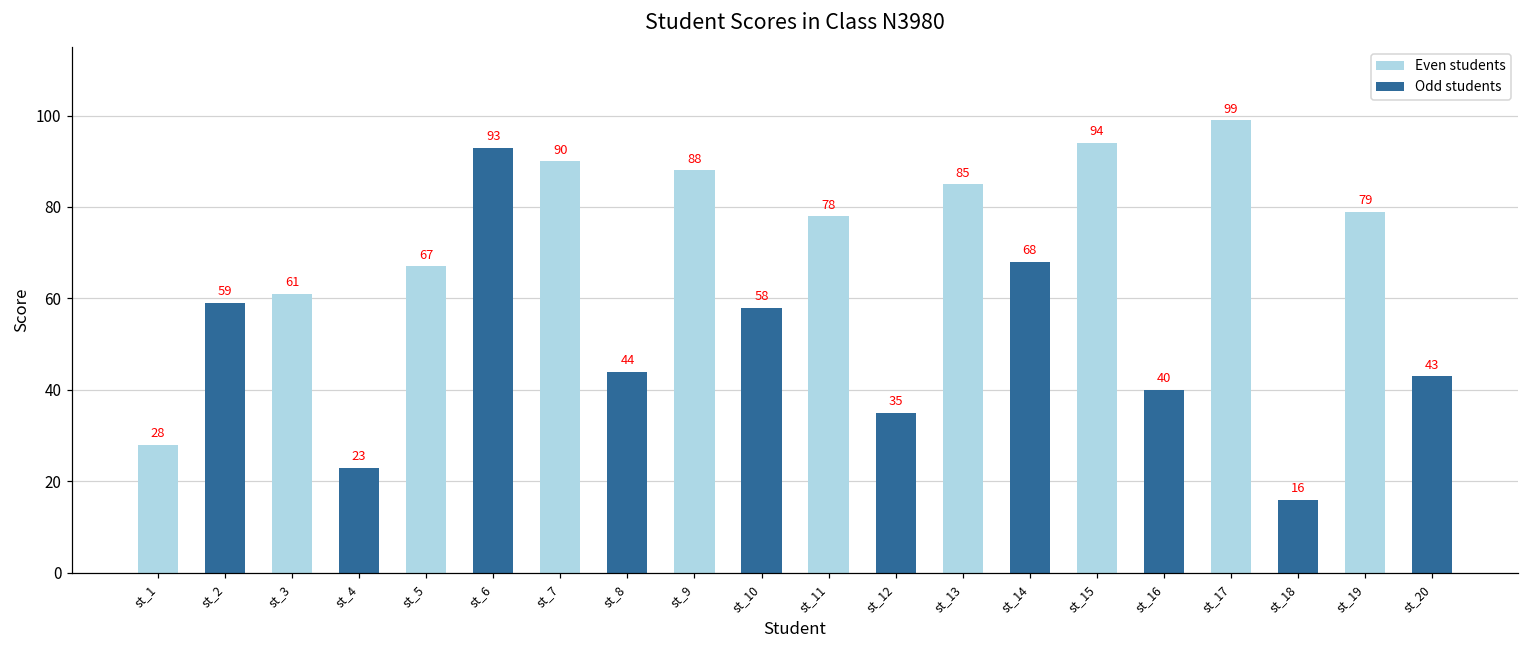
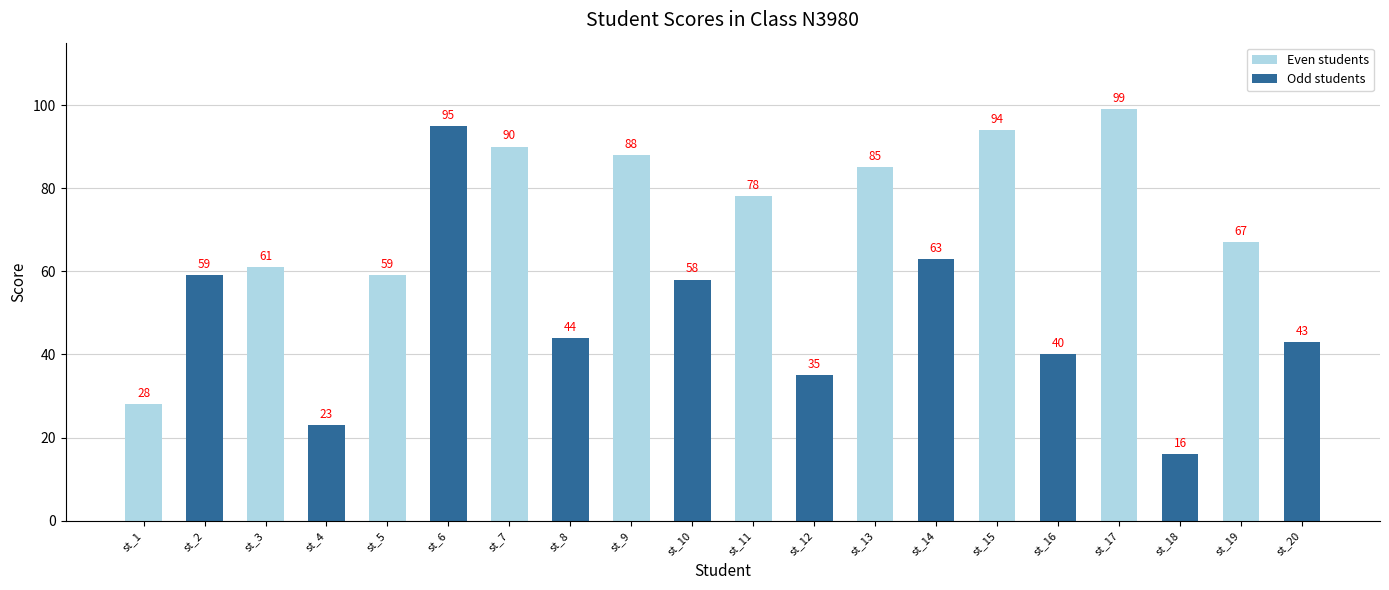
  {
    "st_1": 28,
    "st_2": 59,
    "st_3": 61,
    "st_4": 23,
-   "st_5": 67,
-   "st_6": 93,
+   "st_5": 59,
+   "st_6": 95,
    "st_7": 90,
    "st_8": 44,
    "st_9": 88,
    "st_10": 58,
    "st_11": 78,
    "st_12": 35,
    "st_13": 85,
-   "st_14": 68,
+   "st_14": 63,
    "st_15": 94,
    "st_16": 40,
    "st_17": 99,
    "st_18": 16,
-   "st_19": 79,
+   "st_19": 67,
    "st_20": 43
  }
